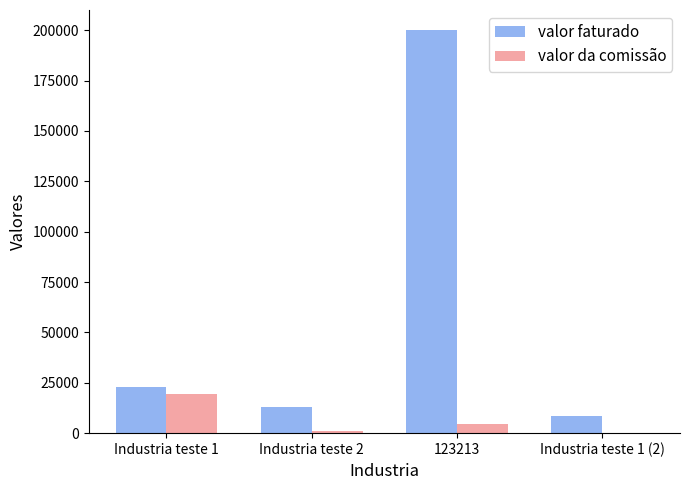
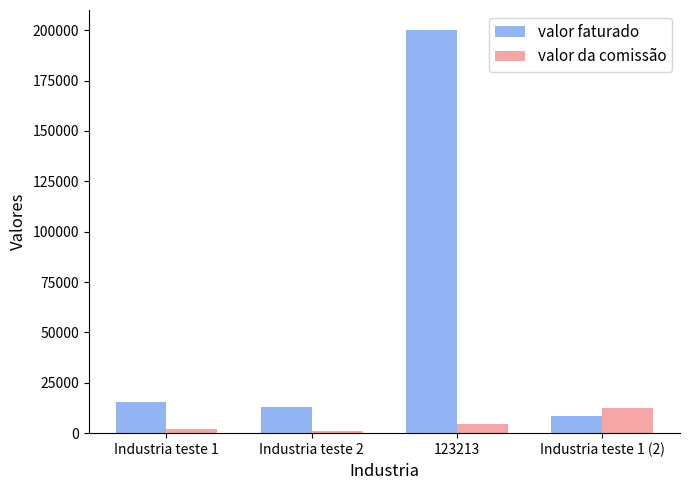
  {
    "valor faturado": {
-     "Industria teste 1": 23000,
+     "Industria teste 1": 15000,
      "Industria teste 2": 13000,
      "123213": 200000,
      "Industria teste 1 (2)": 8000
    },
    "valor da comissão": {
-     "Industria teste 1": 19000,
+     "Industria teste 1": 2000,
      "Industria teste 2": 1000,
      "123213": 5000,
-     "Industria teste 1 (2)": 0
+     "Industria teste 1 (2)": 12000
    }
  }
